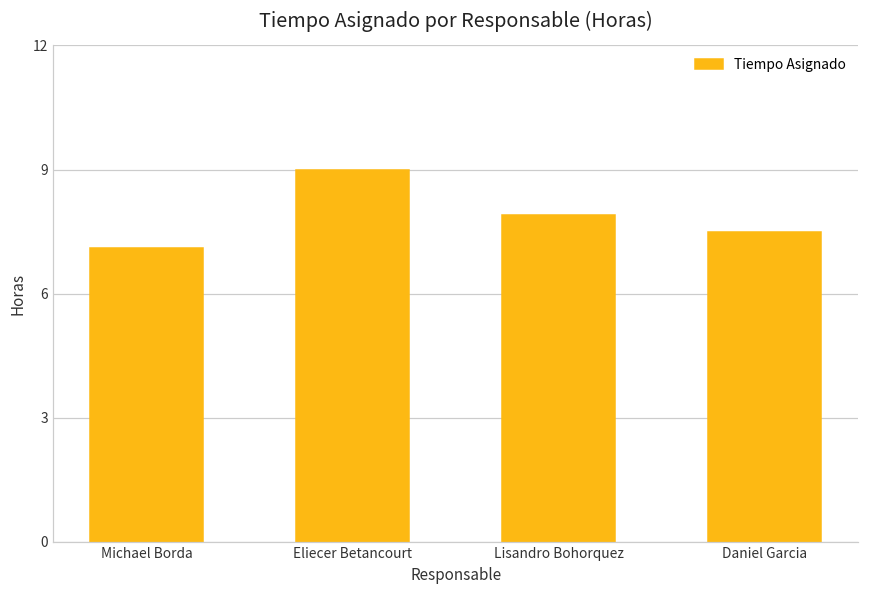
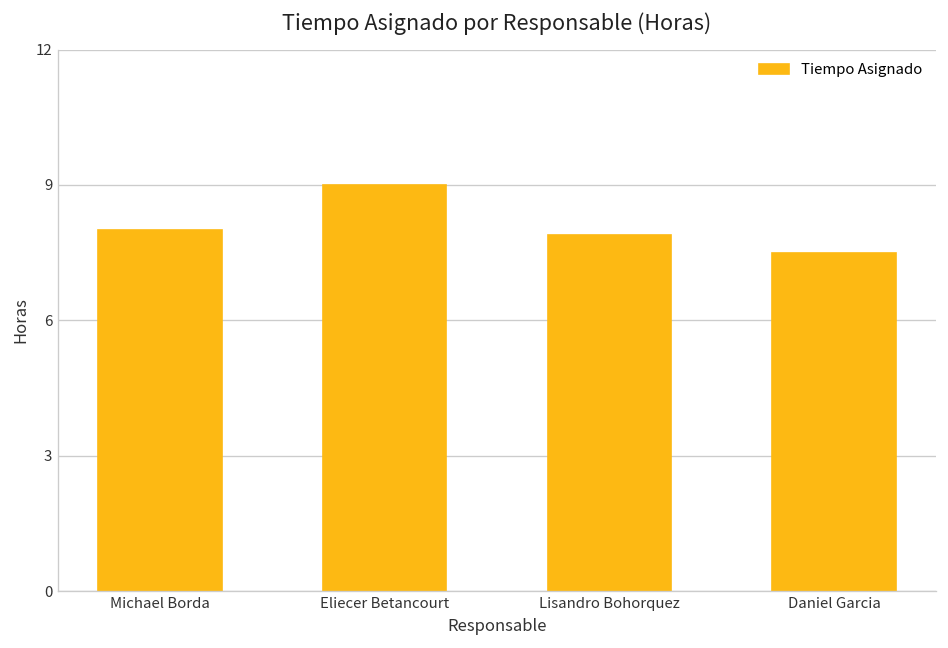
  {
-   "Michael Borda": 7.1,
+   "Michael Borda": 8.0,
    "Eliecer Betancourt": 9.0,
    "Lisandro Bohorquez": 7.9,
    "Daniel Garcia": 7.5
  }
